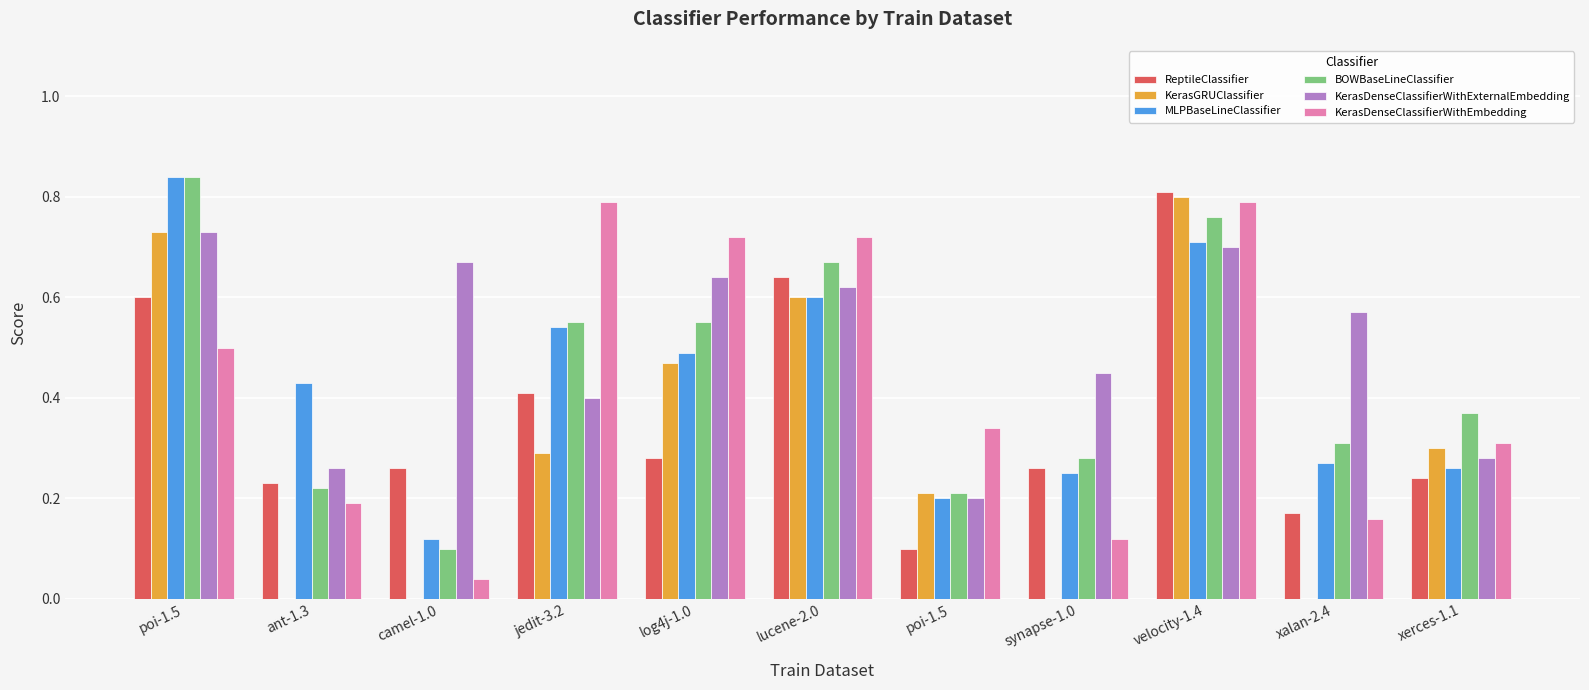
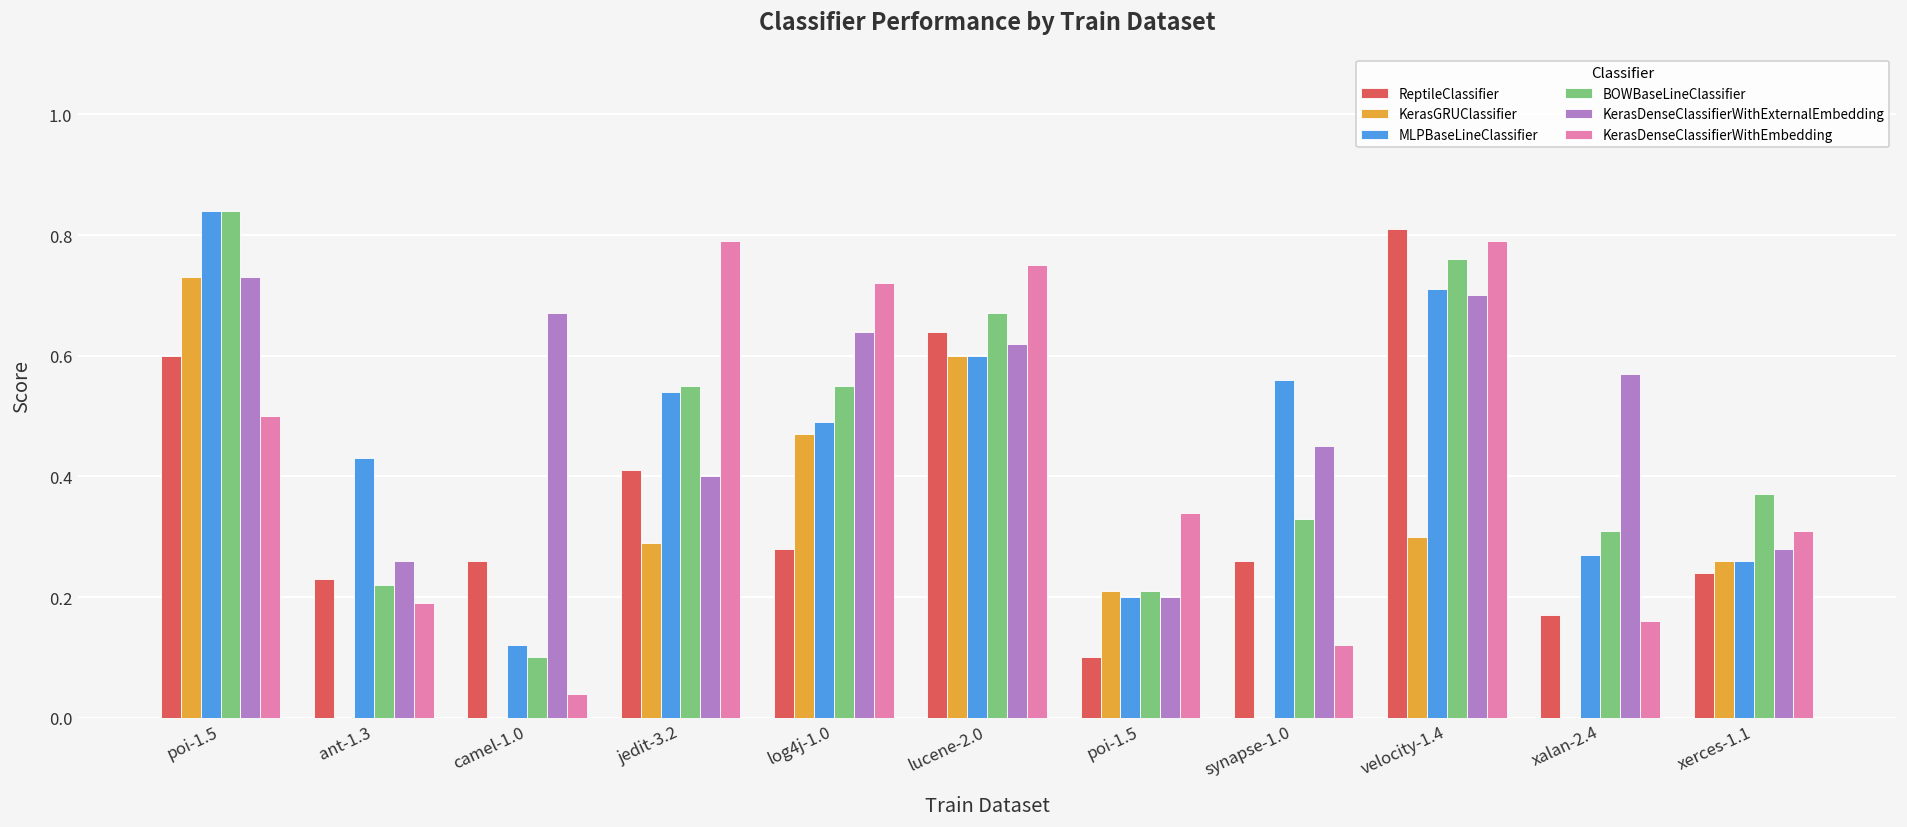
  {
    "ReptileClassifier": {
      "ant-1.3": 0.23,
      "camel-1.0": 0.26,
      "jedit-3.2": 0.41,
      "log4j-1.0": 0.28,
      "lucene-2.0": 0.64,
      "synapse-1.0": 0.26,
      "velocity-1.4": 0.81,
      "xalan-2.4": 0.17,
      "xerces-1.1": 0.24
    },
    "KerasGRUClassifier": {
      "ant-1.3": 0.00,
      "camel-1.0": 0.00,
      "jedit-3.2": 0.29,
      "log4j-1.0": 0.47,
      "lucene-2.0": 0.60,
      "synapse-1.0": 0.00,
-     "velocity-1.4": 0.8,
+     "velocity-1.4": 0.3,
      "xalan-2.4": 0.00,
-     "xerces-1.1": 0.30
+     "xerces-1.1": 0.26
    },
    "MLPBaseLineClassifier": {
      "ant-1.3": 0.43,
      "camel-1.0": 0.12,
      "jedit-3.2": 0.54,
      "log4j-1.0": 0.49,
      "lucene-2.0": 0.60,
-     "synapse-1.0": 0.25,
+     "synapse-1.0": 0.56,
      "velocity-1.4": 0.71,
      "xalan-2.4": 0.27,
      "xerces-1.1": 0.26
    },
    "BOWBaseLineClassifier": {
      "ant-1.3": 0.22,
      "camel-1.0": 0.10,
      "jedit-3.2": 0.55,
      "log4j-1.0": 0.55,
      "lucene-2.0": 0.67,
-     "synapse-1.0": 0.28,
+     "synapse-1.0": 0.33,
      "velocity-1.4": 0.76,
      "xalan-2.4": 0.31,
      "xerces-1.1": 0.37
    },
    "KerasDenseClassifierWithExternalEmbedding": {
      "ant-1.3": 0.26,
      "camel-1.0": 0.67,
      "jedit-3.2": 0.40,
      "log4j-1.0": 0.64,
      "lucene-2.0": 0.62,
      "synapse-1.0": 0.45,
      "velocity-1.4": 0.70,
      "xalan-2.4": 0.57,
      "xerces-1.1": 0.28
    },
    "KerasDenseClassifierWithEmbedding": {
      "ant-1.3": 0.19,
      "camel-1.0": 0.04,
      "jedit-3.2": 0.79,
      "log4j-1.0": 0.72,
-     "lucene-2.0": 0.72,
+     "lucene-2.0": 0.75,
      "synapse-1.0": 0.12,
      "velocity-1.4": 0.79,
      "xalan-2.4": 0.16,
      "xerces-1.1": 0.31
    }
  }
